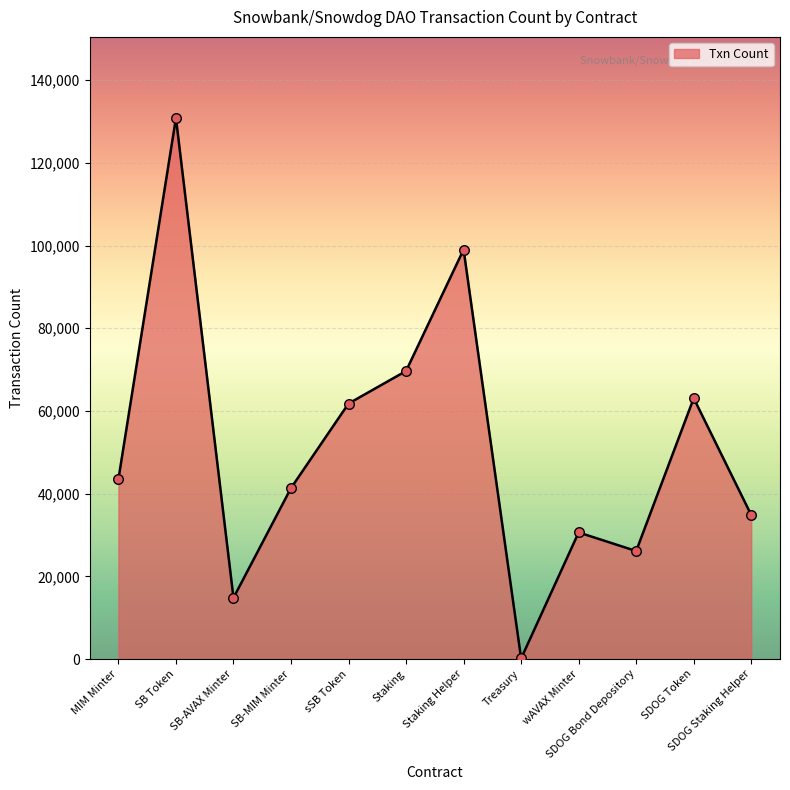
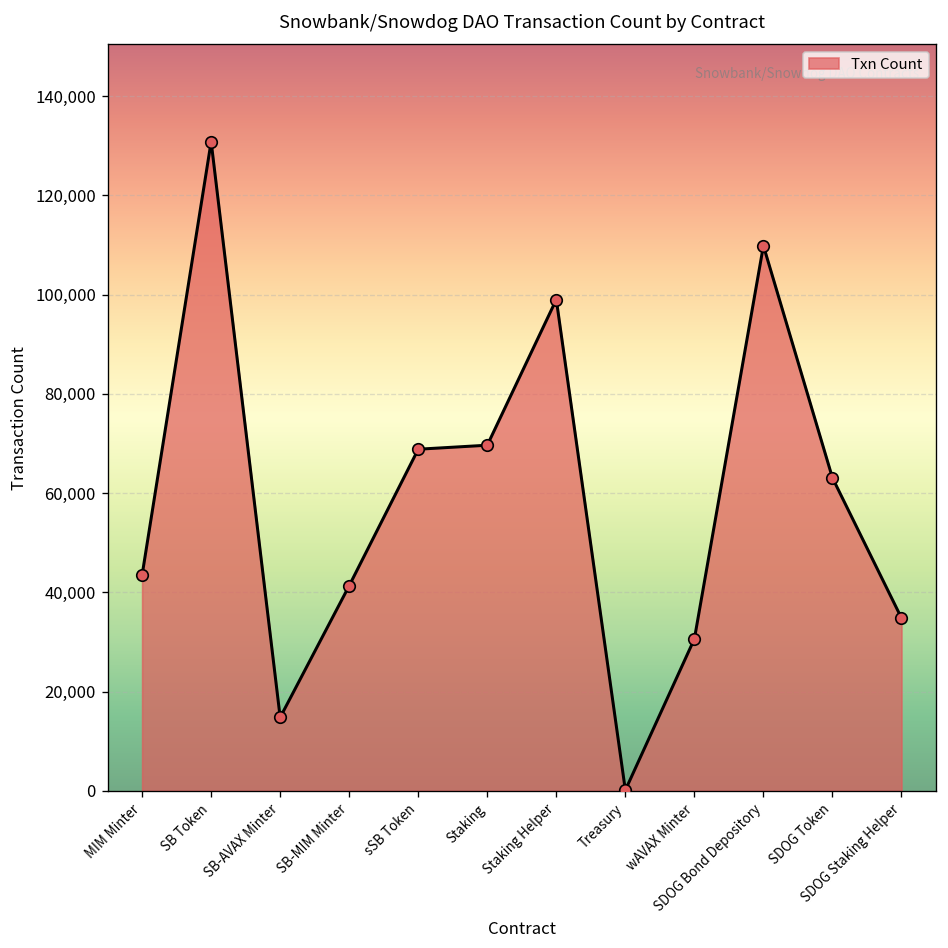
  {
    "MIM Minter": "43,000",
    "SB Token": "131,000",
    "SB-AVAX Minter": "15,000",
    "SB-MIM Minter": "41,000",
-   "sSB Token": "62,000",
+   "sSB Token": "69,000",
    "Staking": "70,000",
    "Staking Helper": "99,000",
    "Treasury": "0",
    "wAVAX Minter": "31,000",
-   "SDOG Bond Depository": "26,000",
+   "SDOG Bond Depository": "110,000",
    "SDOG Token": "63,000",
    "SDOG Staking Helper": "35,000"
  }
